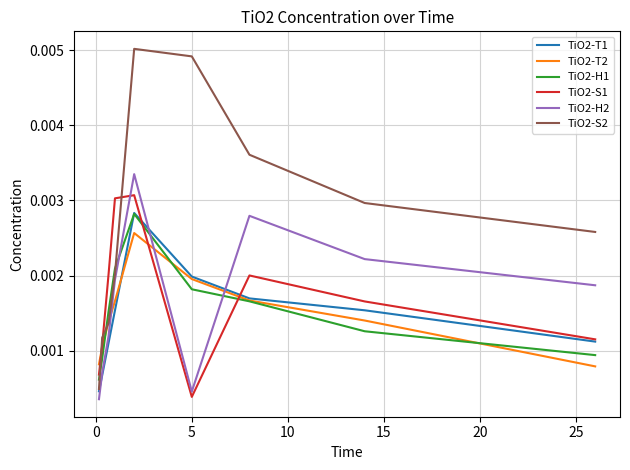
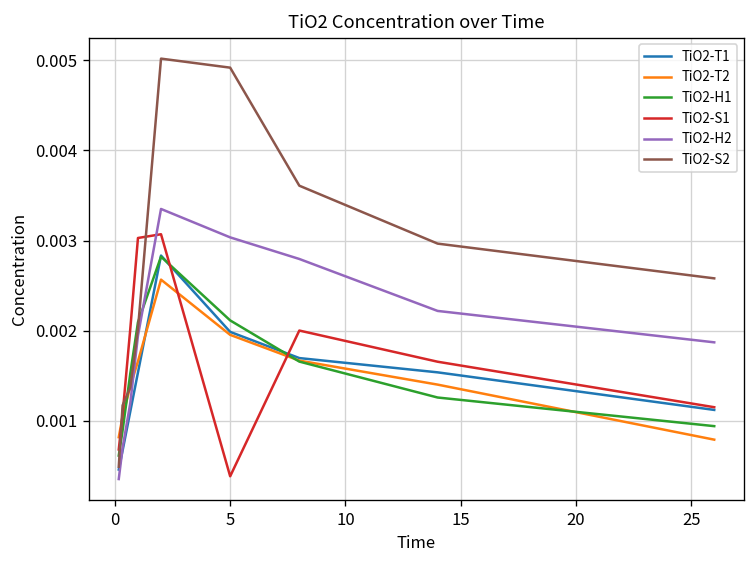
  {
    "TiO2-H1": {
-     "5": 0.0018
+     "5": 0.0021
    },
    "TiO2-S1": {
      "5": 0.0004
    },
    "TiO2-H2": {
-     "5": 0.0005
+     "5": 0.0030
    },
    "TiO2-S2": {
      "5": 0.0049
    }
  }
